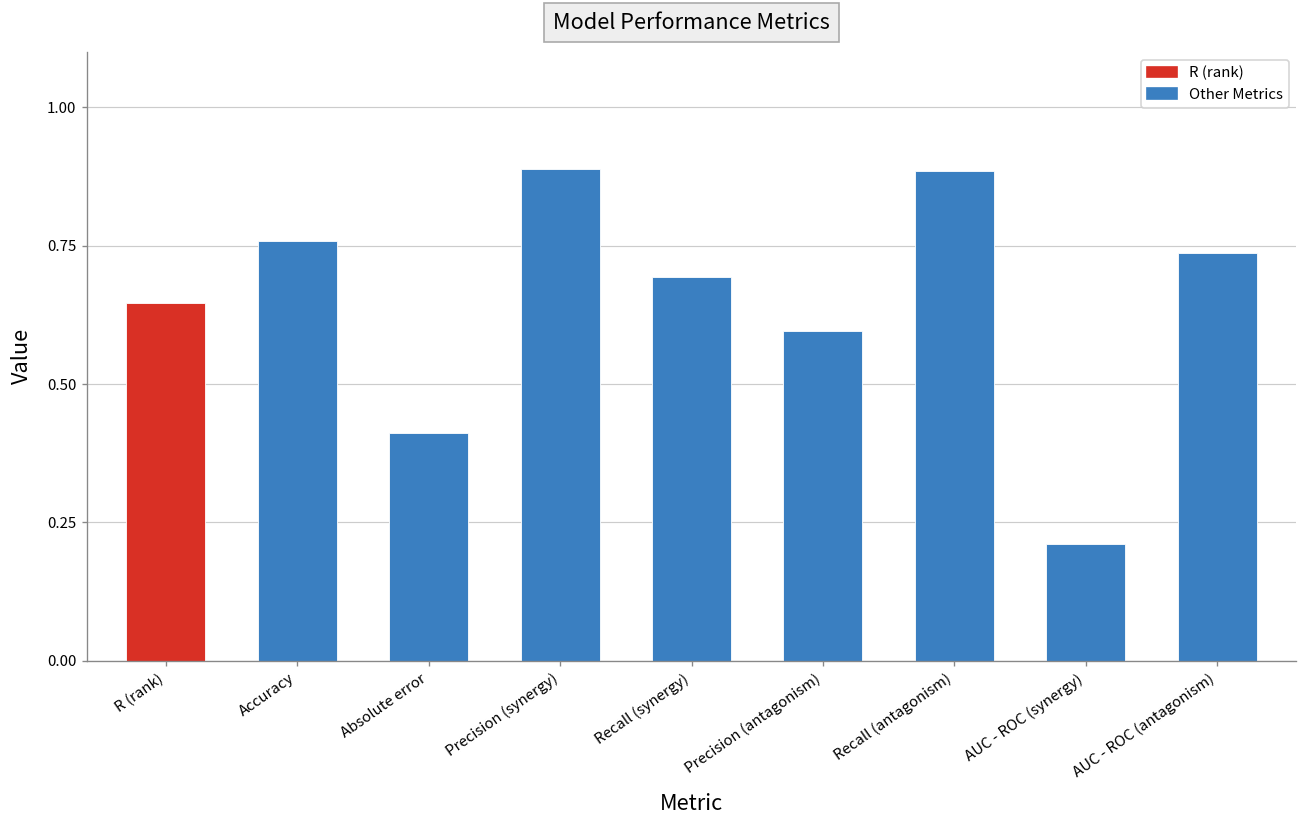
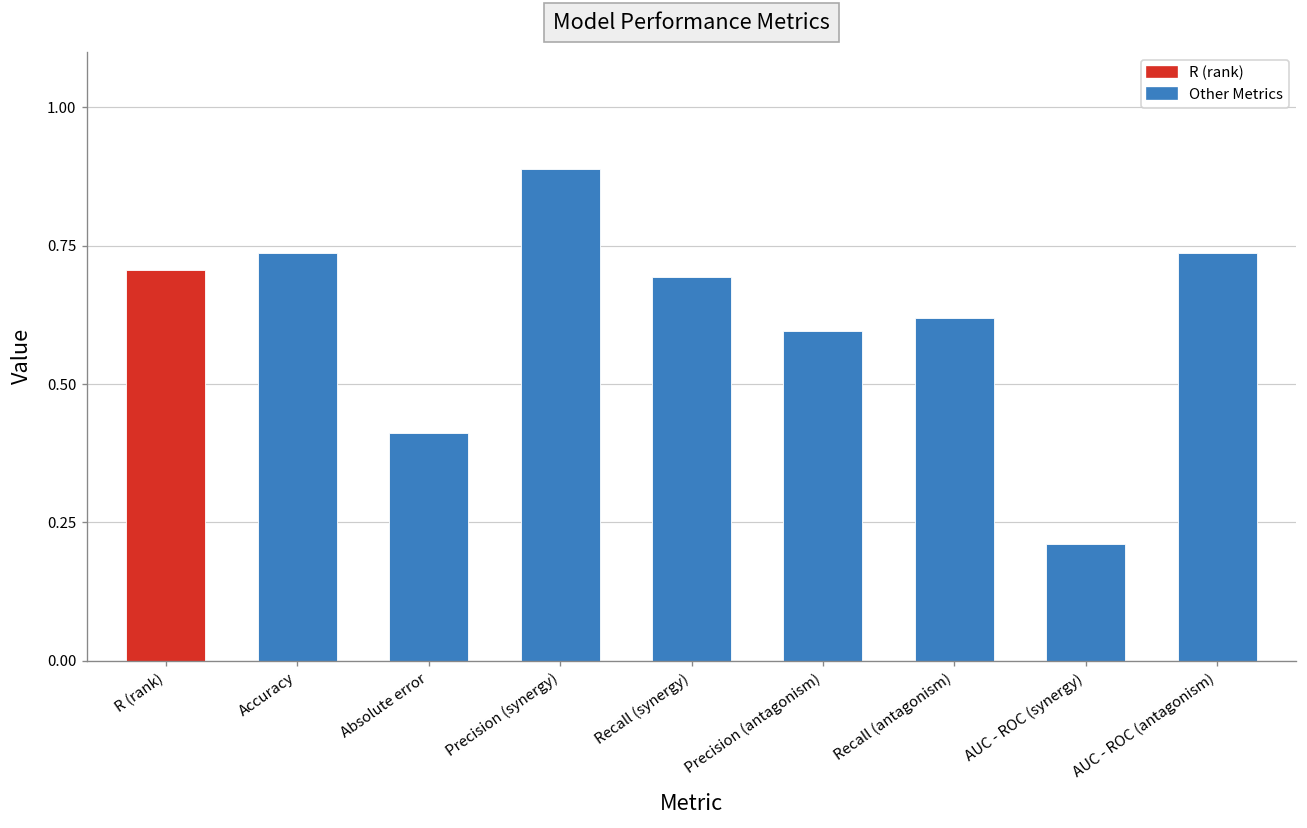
  {
-   "R (rank)": 0.65,
-   "Accuracy": 0.76,
+   "R (rank)": 0.71,
+   "Accuracy": 0.74,
    "Absolute error": 0.41,
    "Precision (synergy)": 0.89,
    "Recall (synergy)": 0.69,
    "Precision (antagonism)": 0.60,
-   "Recall (antagonism)": 0.88,
+   "Recall (antagonism)": 0.62,
    "AUC - ROC (synergy)": 0.21,
    "AUC - ROC (antagonism)": 0.74
  }
